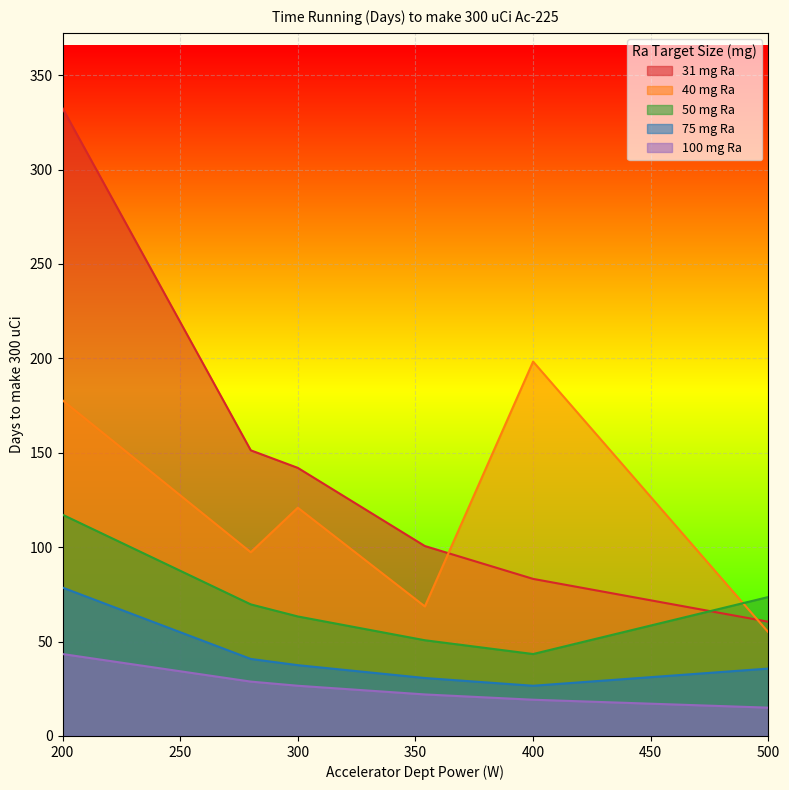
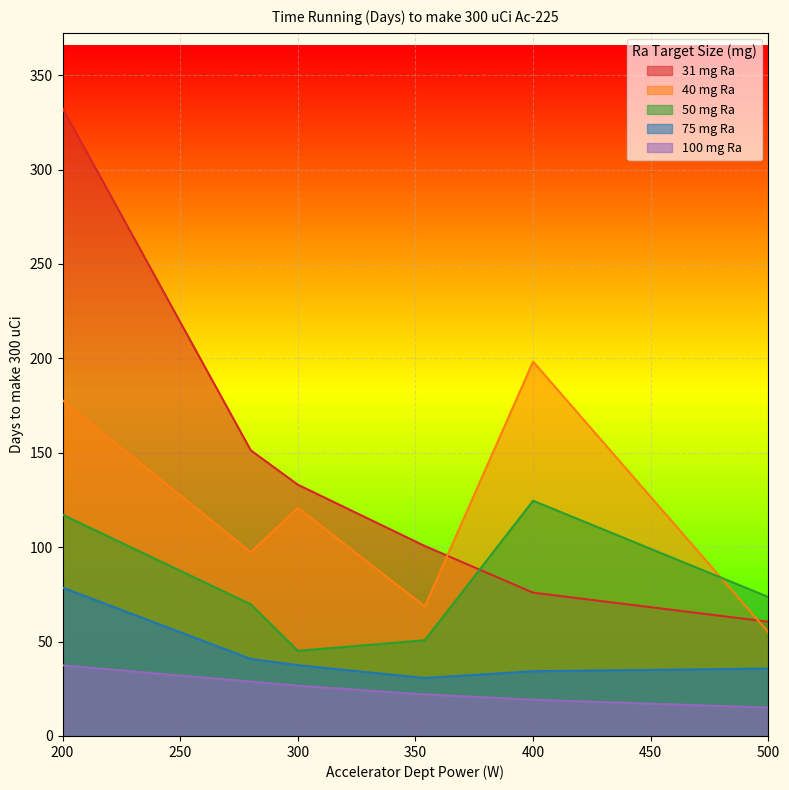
  {
    "31 mg Ra": {
      "200": 333,
-     "300": 142,
-     "400": 83,
+     "300": 133,
+     "400": 76,
      "500": 61
    },
    "40 mg Ra": {
      "200": 178,
      "300": 121,
      "400": 198,
      "500": 55
    },
    "50 mg Ra": {
      "200": 117,
-     "300": 63,
-     "400": 43,
+     "300": 45,
+     "400": 125,
      "500": 74
    },
    "75 mg Ra": {
      "200": 79,
      "300": 38,
-     "400": 27,
+     "400": 34,
      "500": 36
    },
    "100 mg Ra": {
-     "200": 43,
+     "200": 37,
      "300": 27,
      "400": 19,
      "500": 15
    }
  }
